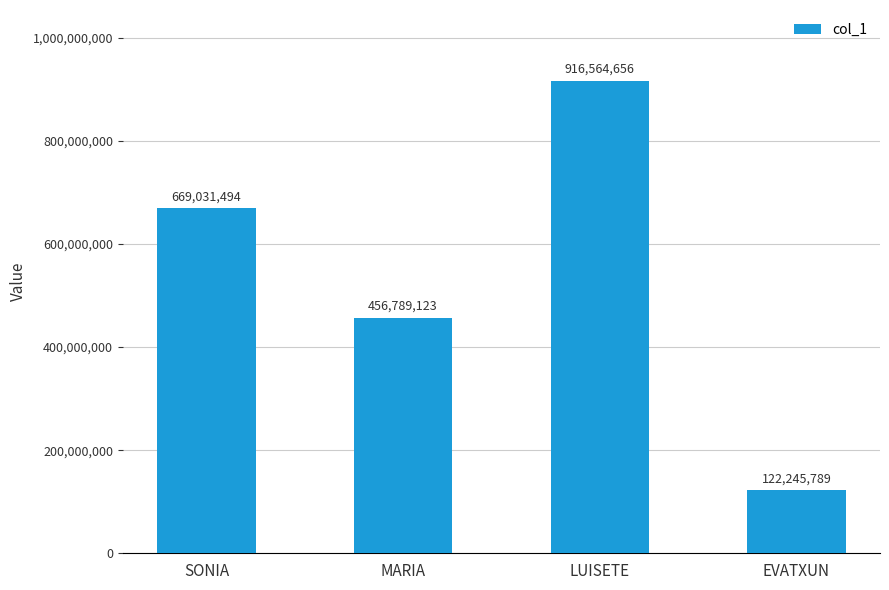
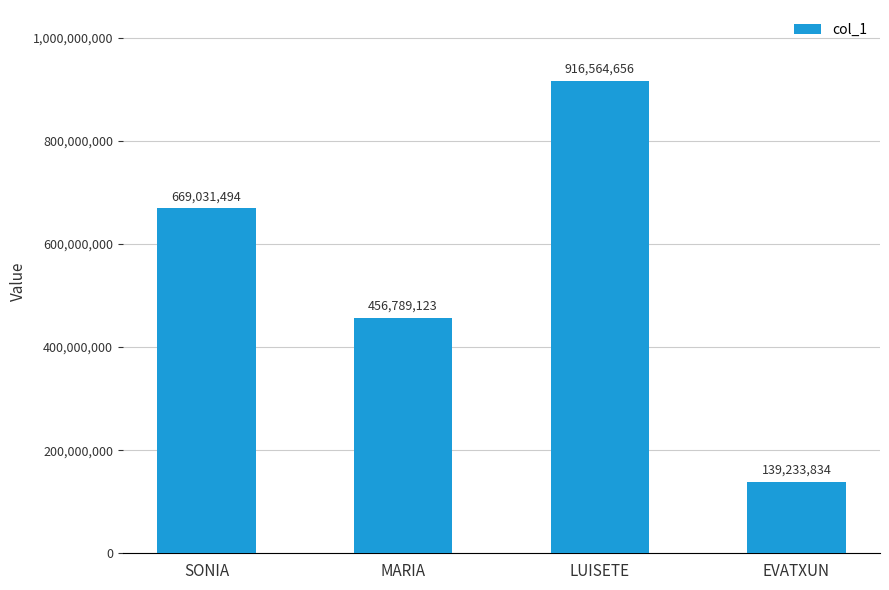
  {
    "SONIA": "669,031,494",
    "MARIA": "456,789,123",
    "LUISETE": "916,564,656",
-   "EVATXUN": "122,245,789"
+   "EVATXUN": "139,233,834"
  }
